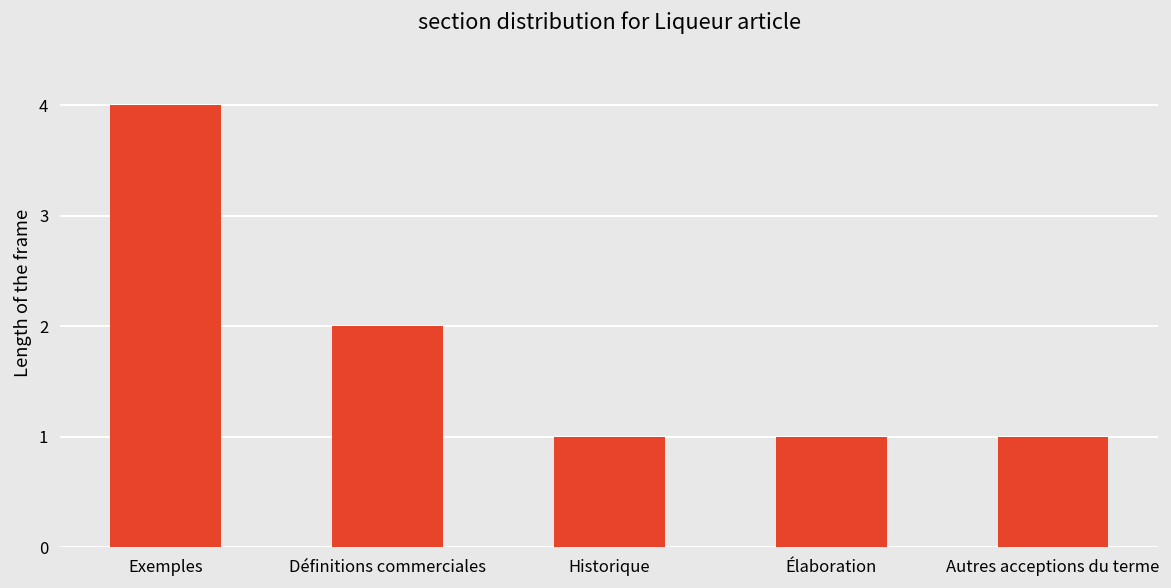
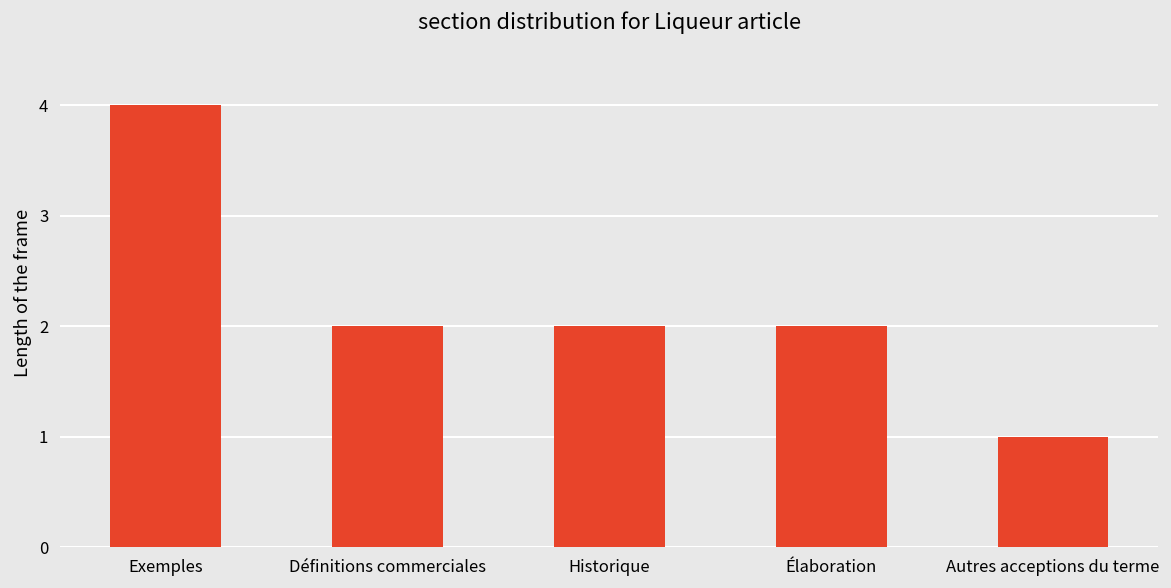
  {
    "Exemples": 4,
    "Définitions commerciales": 2,
-   "Historique": 1,
-   "Élaboration": 1,
+   "Historique": 2,
+   "Élaboration": 2,
    "Autres acceptions du terme": 1
  }
